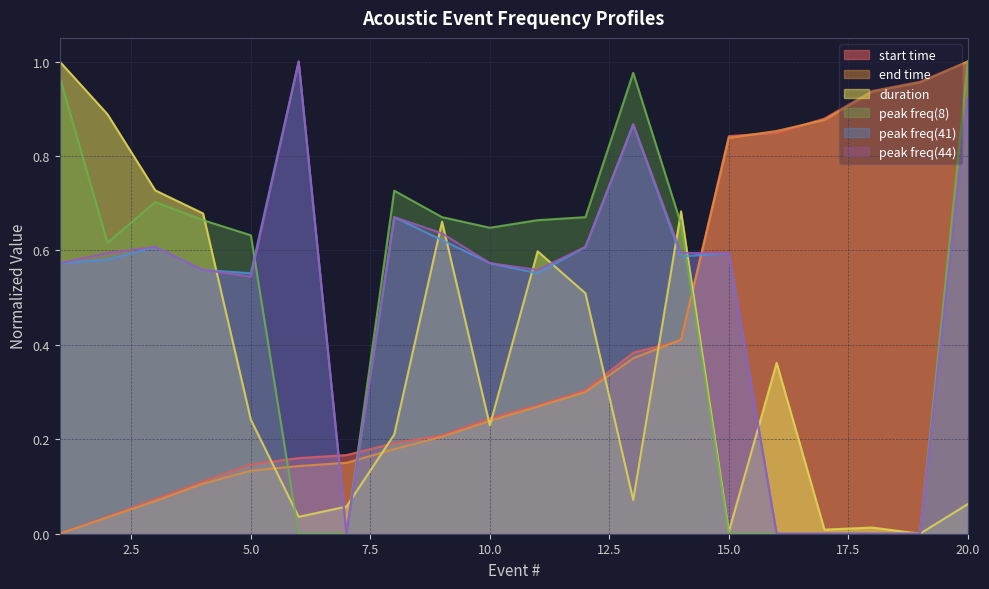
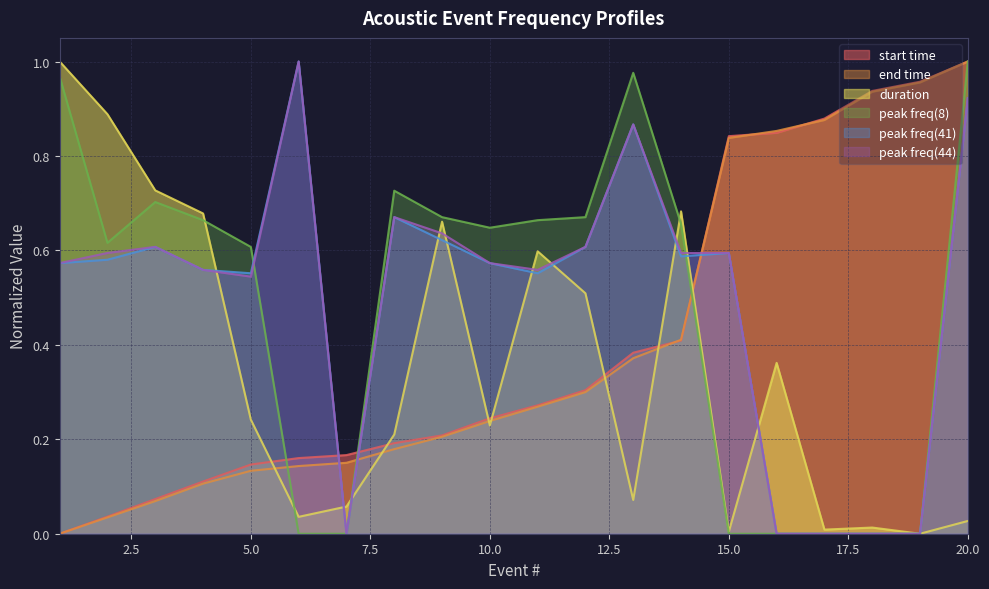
  {
    "duration": {
      "5.0": 0.24,
      "10.0": 0.23,
-     "20.0": 0.06
+     "20.0": 0.03
    },
    "peak freq(8)": {
-     "5.0": 0.63,
+     "5.0": 0.61,
      "10.0": 0.65
    }
  }
